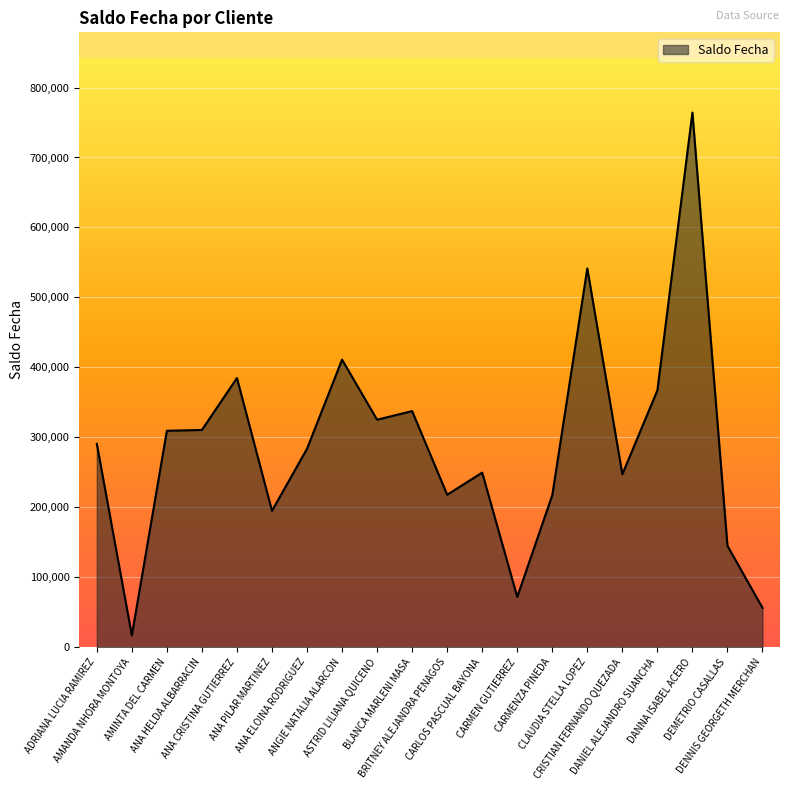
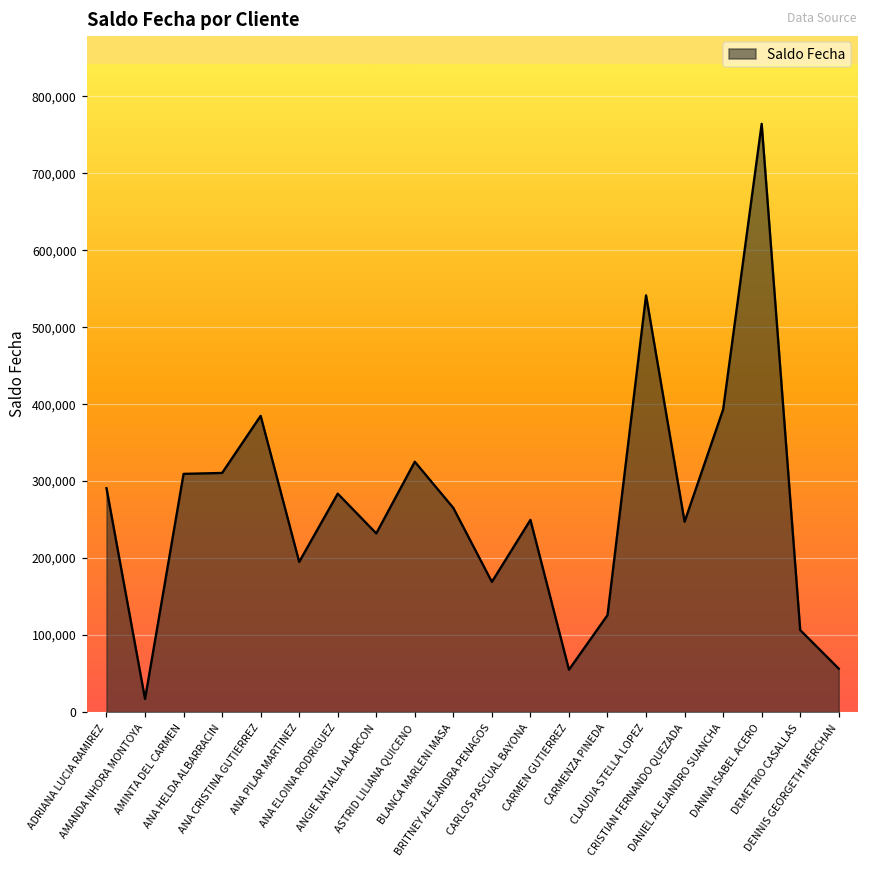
  {
    "ADRIANA LUCIA RAMIREZ": "290,000",
    "AMANDA NHORA MONTOYA": "20,000",
    "AMINTA DEL CARMEN": "310,000",
    "ANA HELDA ALBARRACIN": "310,000",
    "ANA CRISTINA GUTIERREZ": "380,000",
    "ANA PILAR MARTINEZ": "200,000",
    "ANA ELOINA RODRIGUEZ": "280,000",
-   "ANGIE NATALIA ALARCON": "410,000",
+   "ANGIE NATALIA ALARCON": "230,000",
    "ASTRID LILIANA QUICENO": "330,000",
-   "BLANCA MARLENI MASA": "340,000",
-   "BRITNEY ALEJANDRA PENAGOS": "220,000",
+   "BLANCA MARLENI MASA": "270,000",
+   "BRITNEY ALEJANDRA PENAGOS": "170,000",
    "CARLOS PASCUAL BAYONA": "250,000",
-   "CARMEN GUTIERREZ": "70,000",
-   "CARMENZA PINEDA": "220,000",
+   "CARMEN GUTIERREZ": "60,000",
+   "CARMENZA PINEDA": "130,000",
    "CLAUDIA STELLA LOPEZ": "540,000",
    "CRISTIAN FERNANDO QUEZADA": "250,000",
-   "DANIEL ALEJANDRO SUANCHA": "370,000",
+   "DANIEL ALEJANDRO SUANCHA": "390,000",
    "DANNA ISABEL ACERO": "760,000",
-   "DEMETRIO CASALLAS": "150,000",
+   "DEMETRIO CASALLAS": "110,000",
    "DENNIS GEORGETH MERCHAN": "60,000"
  }
